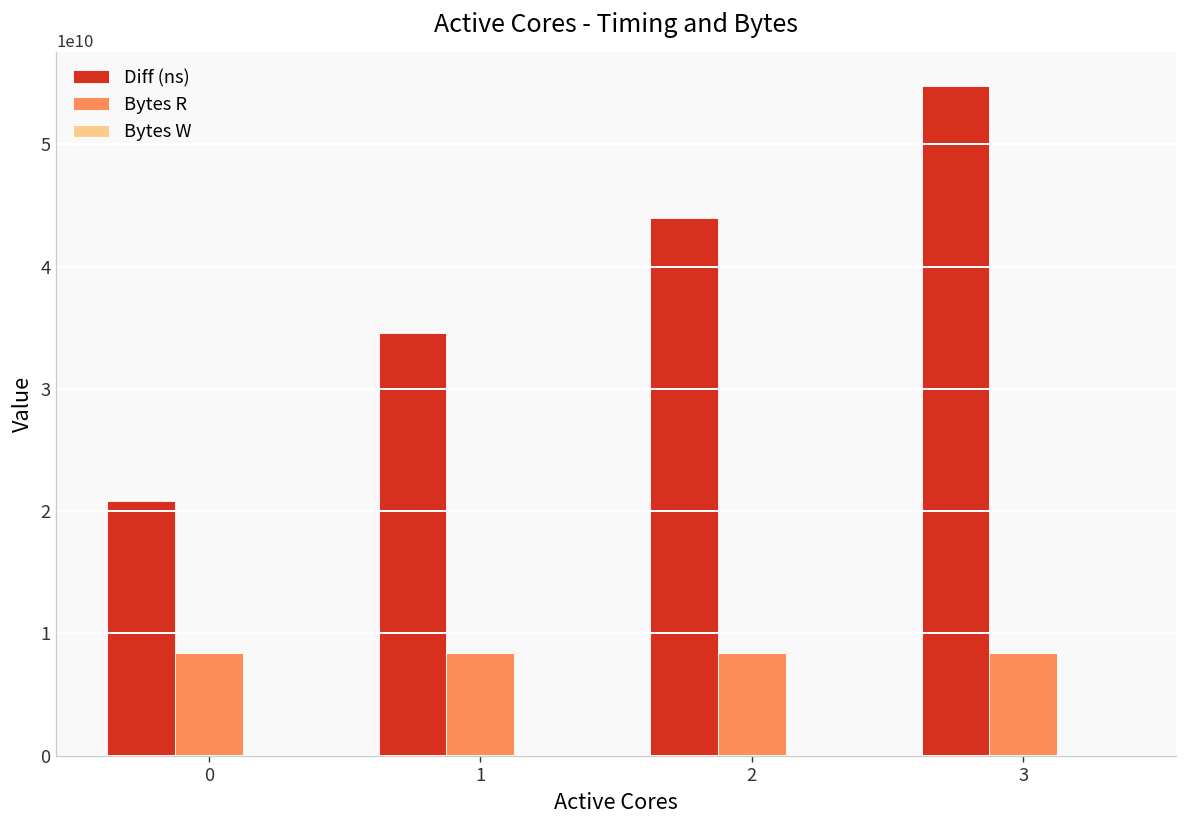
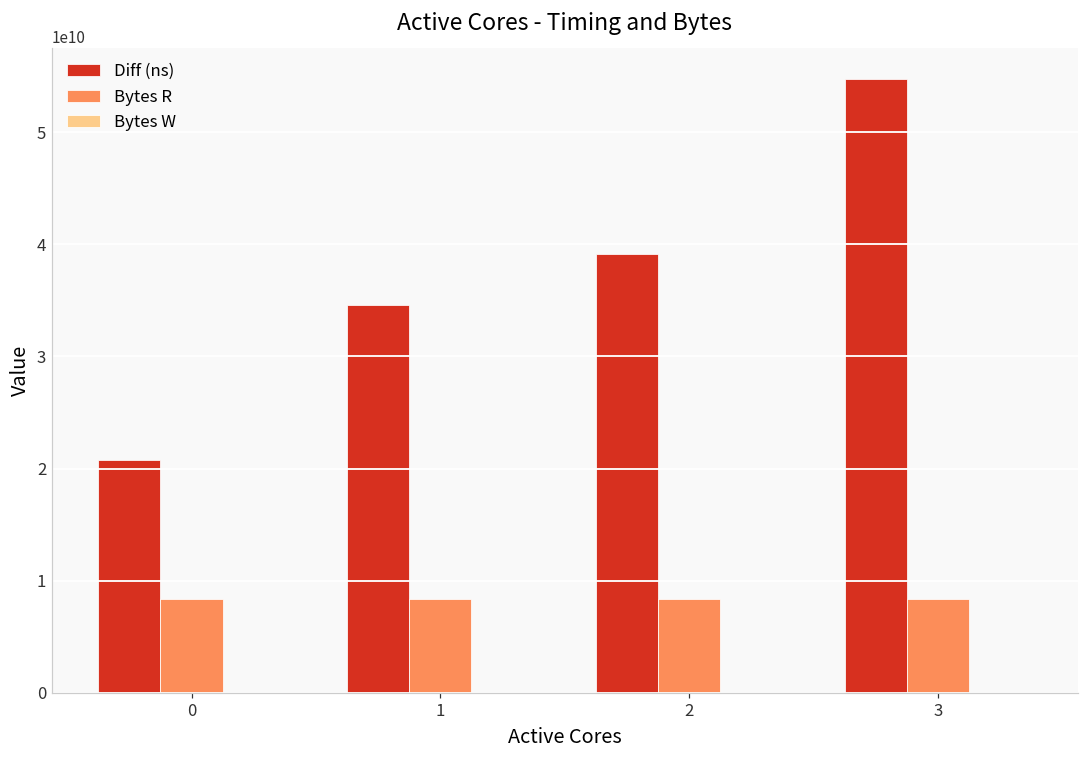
  {
    "Diff (ns)": {
      "0": 20800000000,
      "1": 34600000000,
-     "2": 44000000000,
+     "2": 39200000000,
      "3": 54800000000
    },
    "Bytes R": {
      "0": 8400000000,
      "1": 8400000000,
      "2": 8400000000,
      "3": 8400000000
    },
    "Bytes W": {
      "0": 0,
      "1": 0,
      "2": 0,
      "3": 0
    }
  }
